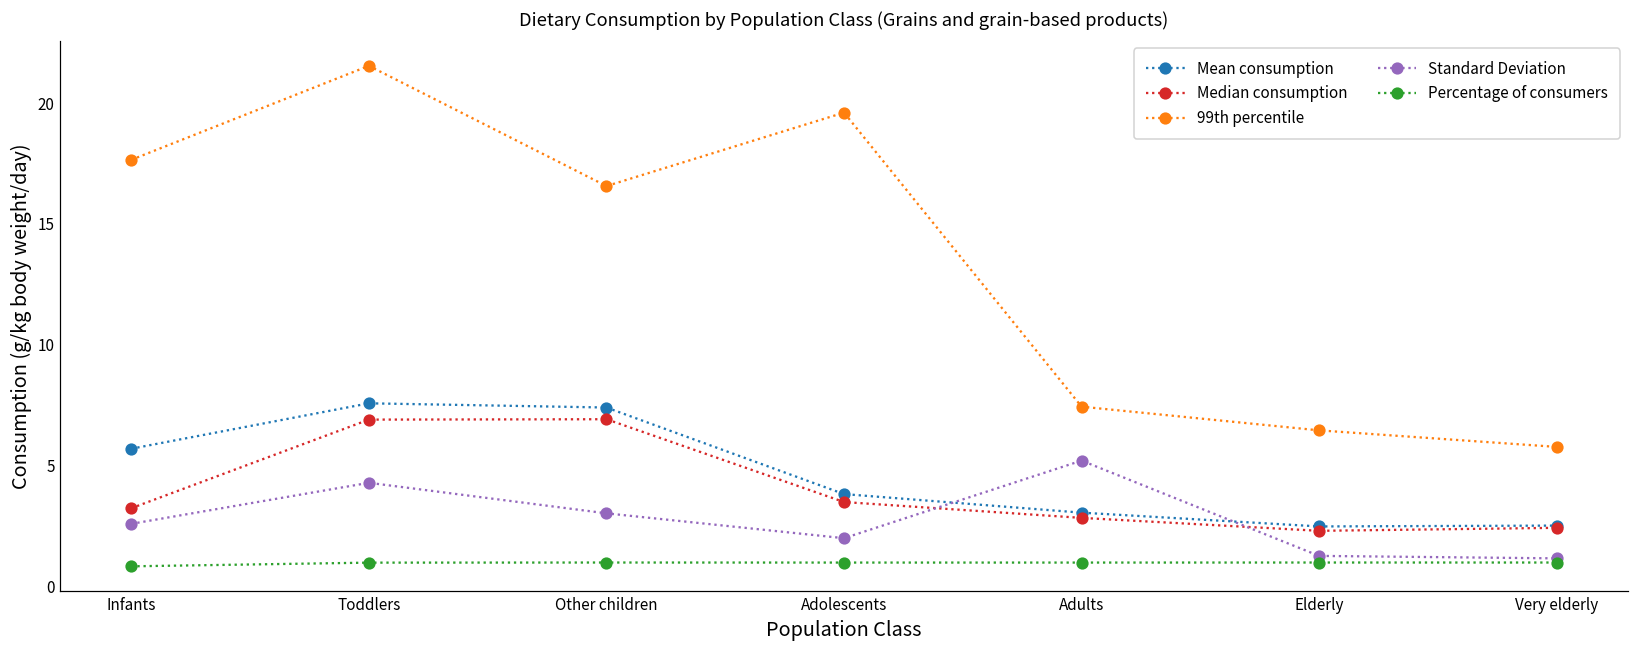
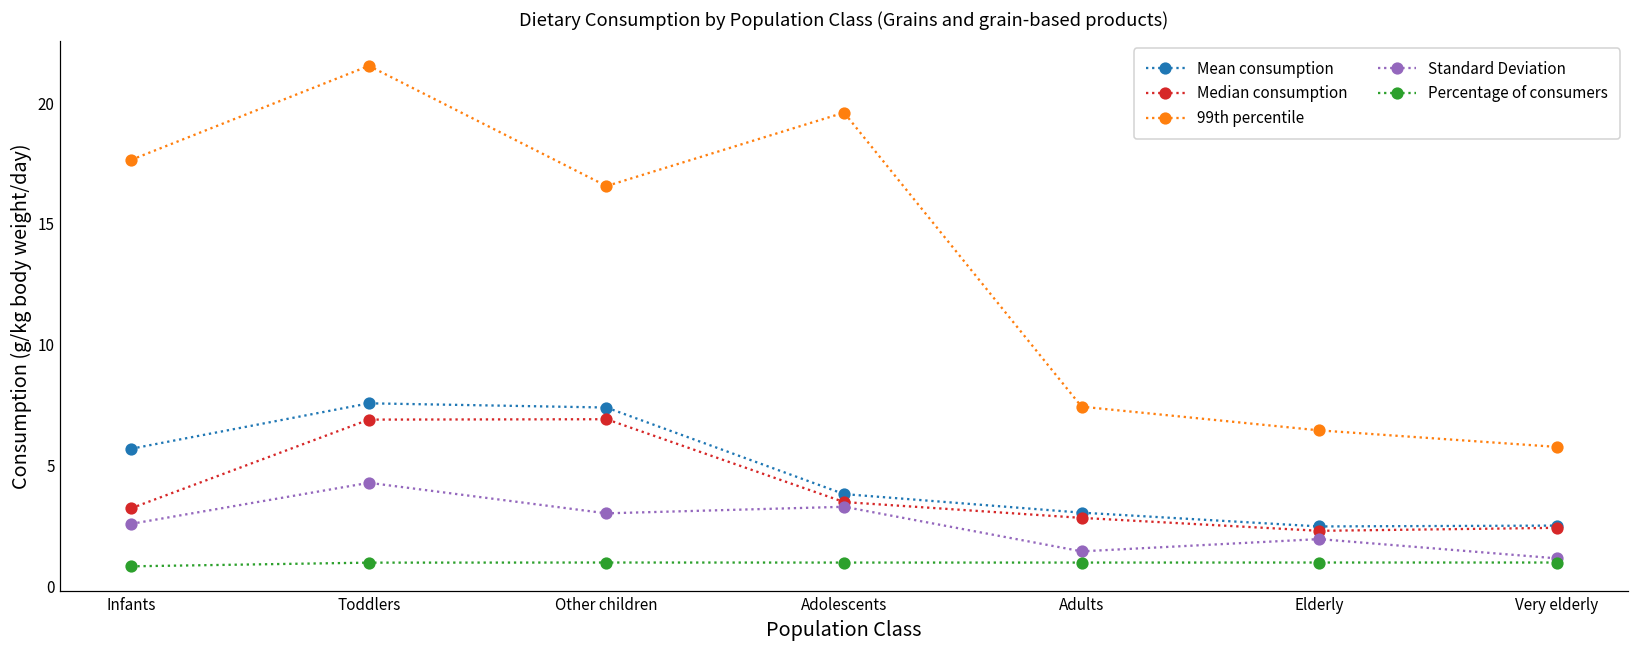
  {
    "Mean consumption": {
      "Infants": 5.7,
      "Toddlers": 7.6,
      "Other children": 7.4,
      "Adolescents": 3.8,
      "Adults": 3.1,
      "Elderly": 2.5
    },
    "Median consumption": {
      "Infants": 3.2,
      "Toddlers": 6.9,
      "Other children": 6.9,
      "Adolescents": 3.5,
      "Adults": 2.8,
      "Elderly": 2.3
    },
    "99th percentile": {
      "Infants": 17.7,
      "Toddlers": 21.5,
      "Other children": 16.6,
      "Adolescents": 19.6,
      "Adults": 7.4,
      "Elderly": 6.5,
      "Very elderly": 5.8
    },
    "Standard Deviation": {
      "Infants": 2.6,
      "Toddlers": 4.3,
      "Other children": 3.0,
-     "Adolescents": 2.0,
-     "Adults": 5.2,
-     "Elderly": 1.3,
+     "Adolescents": 3.3,
+     "Adults": 1.5,
+     "Elderly": 2.0,
      "Very elderly": 1.2
    },
    "Percentage of consumers": {
      "Infants": 0.8,
      "Toddlers": 1.0,
      "Other children": 1.0,
      "Adolescents": 1.0,
      "Adults": 1.0,
      "Elderly": 1.0,
      "Very elderly": 1.0
    }
  }
